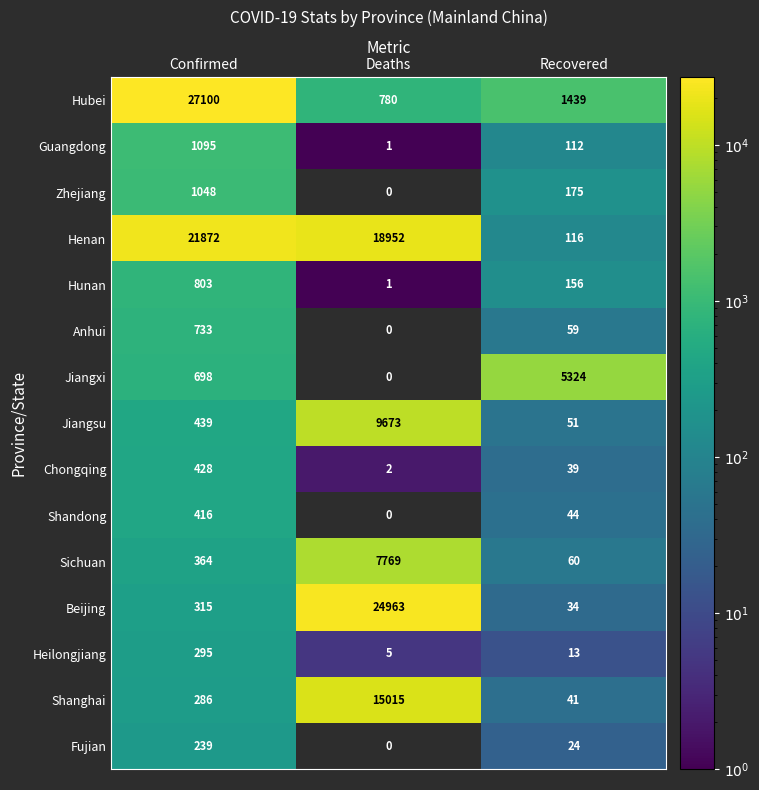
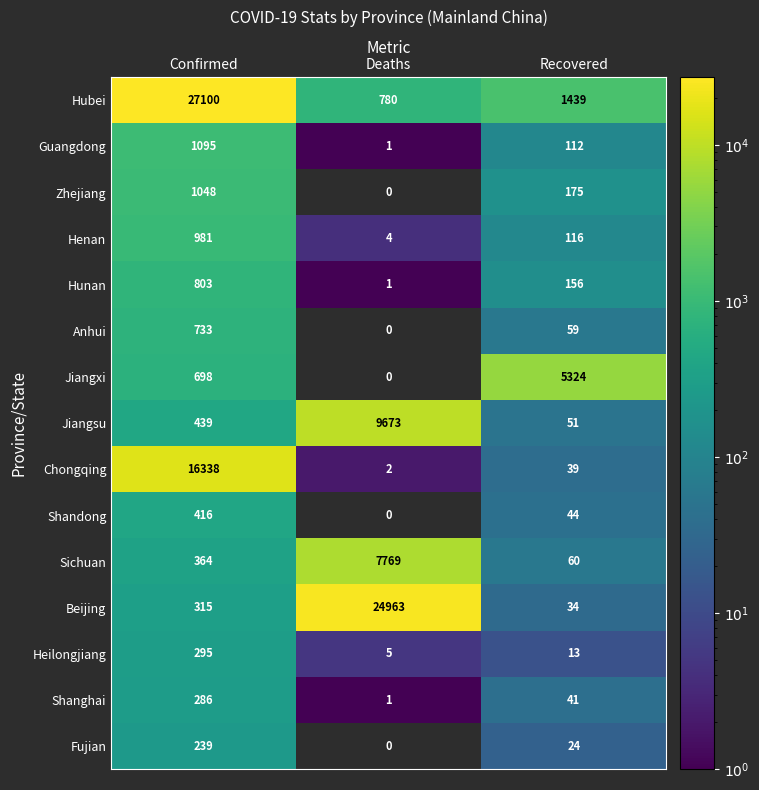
  {
    "Hubei": {
      "Confirmed": 27100,
      "Deaths": 780,
      "Recovered": 1439
    },
    "Guangdong": {
      "Confirmed": 1095,
      "Deaths": 1,
      "Recovered": 112
    },
    "Zhejiang": {
      "Confirmed": 1048,
      "Deaths": 0,
      "Recovered": 175
    },
    "Henan": {
-     "Confirmed": 21872,
-     "Deaths": 18952,
+     "Confirmed": 981,
+     "Deaths": 4,
      "Recovered": 116
    },
    "Hunan": {
      "Confirmed": 803,
      "Deaths": 1,
      "Recovered": 156
    },
    "Anhui": {
      "Confirmed": 733,
      "Deaths": 0,
      "Recovered": 59
    },
    "Jiangxi": {
      "Confirmed": 698,
      "Deaths": 0,
      "Recovered": 5324
    },
    "Jiangsu": {
      "Confirmed": 439,
      "Deaths": 9673,
      "Recovered": 51
    },
    "Chongqing": {
-     "Confirmed": 428,
+     "Confirmed": 16338,
      "Deaths": 2,
      "Recovered": 39
    },
    "Shandong": {
      "Confirmed": 416,
      "Deaths": 0,
      "Recovered": 44
    },
    "Sichuan": {
      "Confirmed": 364,
      "Deaths": 7769,
      "Recovered": 60
    },
    "Beijing": {
      "Confirmed": 315,
      "Deaths": 24963,
      "Recovered": 34
    },
    "Heilongjiang": {
      "Confirmed": 295,
      "Deaths": 5,
      "Recovered": 13
    },
    "Shanghai": {
      "Confirmed": 286,
-     "Deaths": 15015,
+     "Deaths": 1,
      "Recovered": 41
    },
    "Fujian": {
      "Confirmed": 239,
      "Deaths": 0,
      "Recovered": 24
    }
  }
